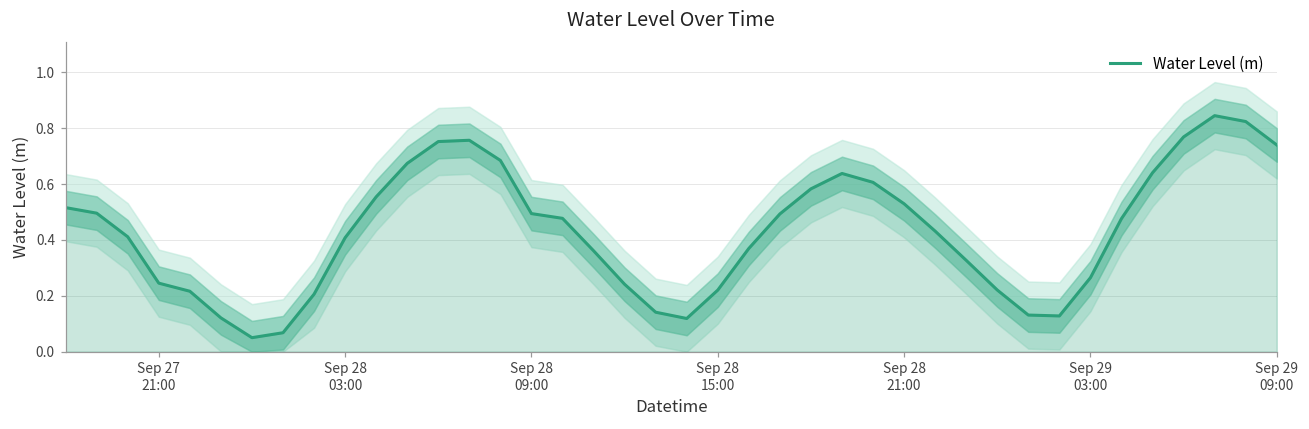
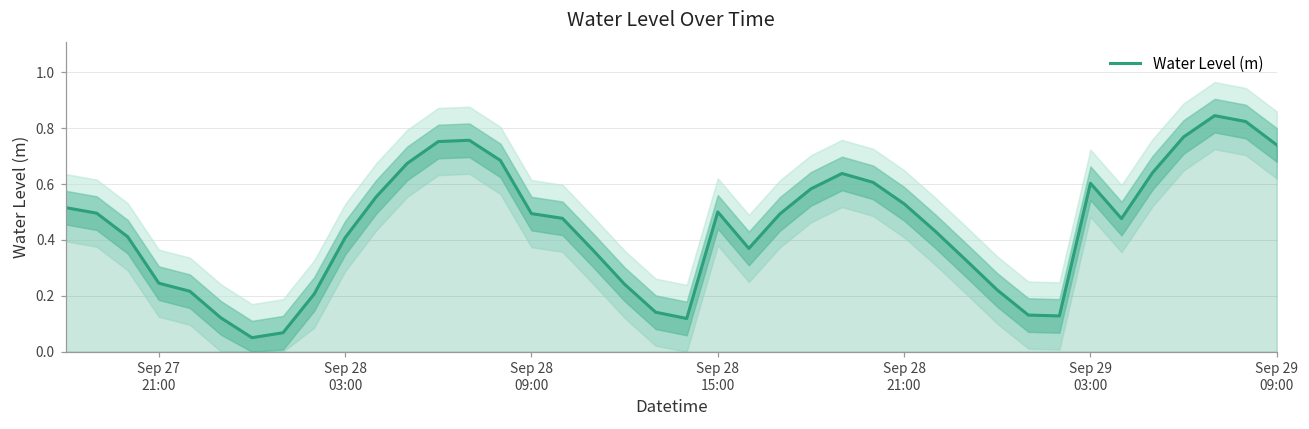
  {
    "Water Level (m)": {
      "Sep 27 21:00": 0.25,
      "Sep 28 03:00": 0.41,
      "Sep 28 09:00": 0.49,
-     "Sep 28 15:00": 0.22,
+     "Sep 28 15:00": 0.50,
      "Sep 28 21:00": 0.53,
-     "Sep 29 03:00": 0.26,
+     "Sep 29 03:00": 0.60,
      "Sep 29 09:00": 0.74
    }
  }
